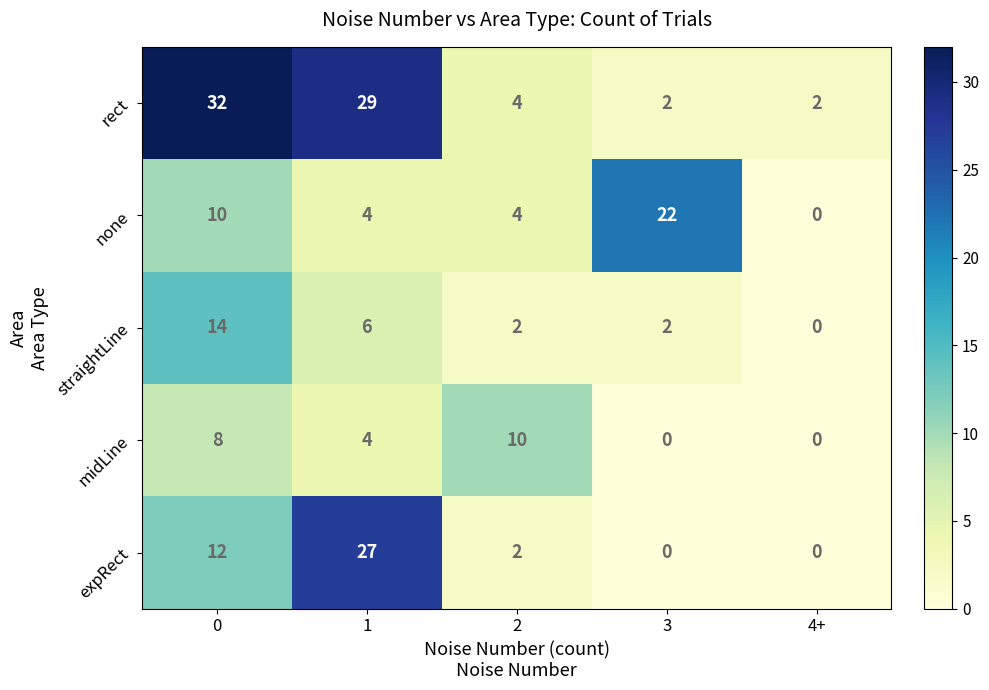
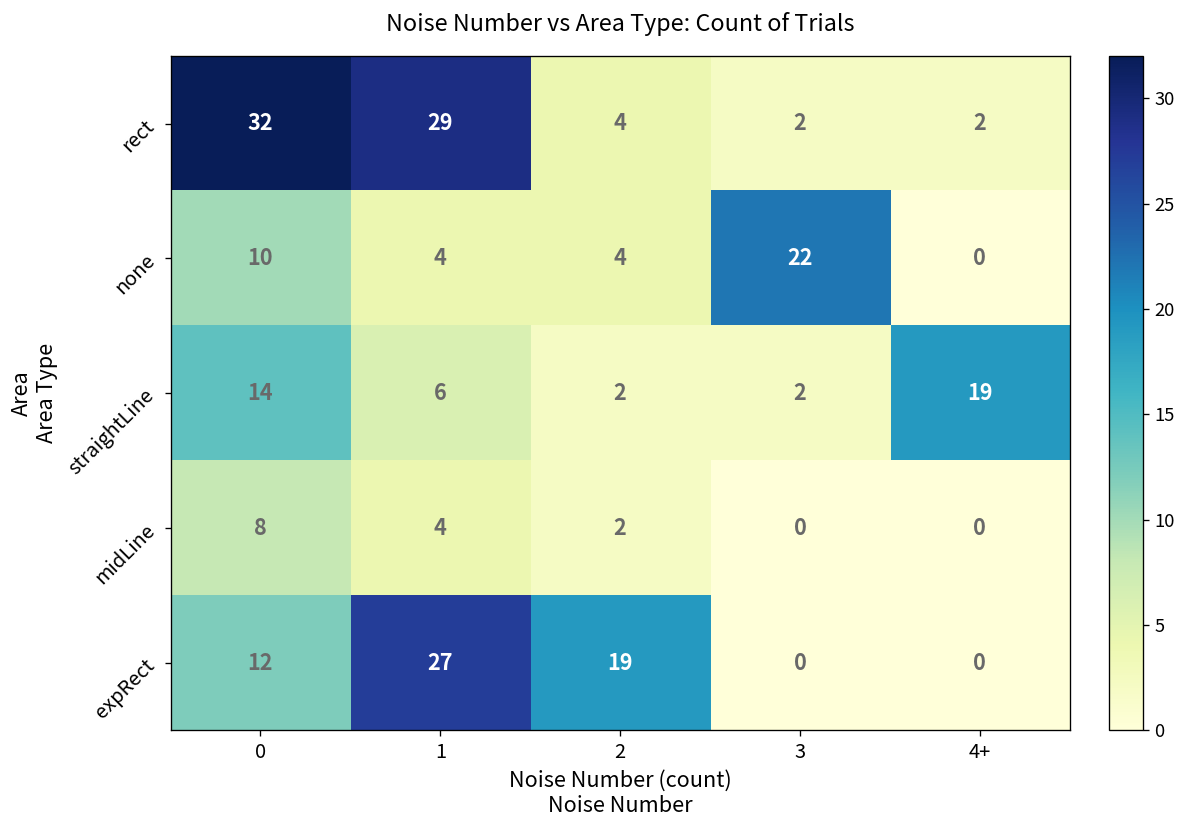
  {
    "rect": {
      "0": 32,
      "1": 29,
      "2": 4,
      "3": 2,
      "4+": 2
    },
    "none": {
      "0": 10,
      "1": 4,
      "2": 4,
      "3": 22,
      "4+": 0
    },
    "straightLine": {
      "0": 14,
      "1": 6,
      "2": 2,
      "3": 2,
-     "4+": 0
+     "4+": 19
    },
    "midLine": {
      "0": 8,
      "1": 4,
-     "2": 10,
+     "2": 2,
      "3": 0,
      "4+": 0
    },
    "expRect": {
      "0": 12,
      "1": 27,
-     "2": 2,
+     "2": 19,
      "3": 0,
      "4+": 0
    }
  }
